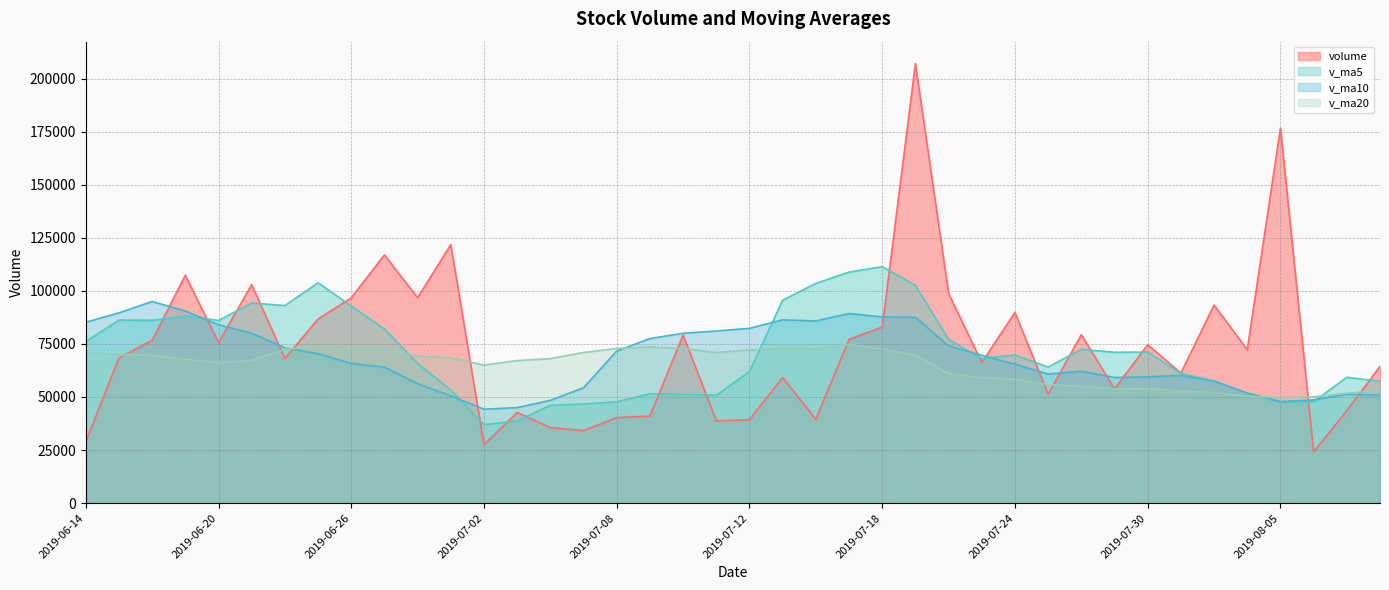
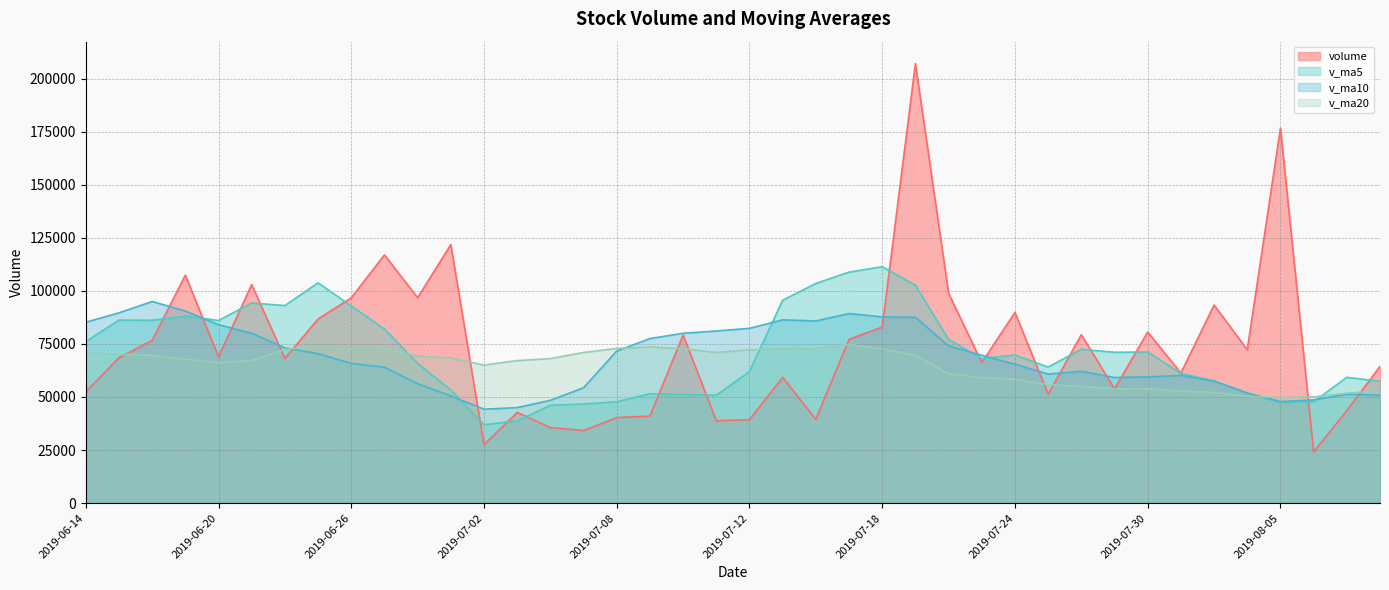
  {
    "volume": {
-     "2019-06-14": 29000,
-     "2019-06-20": 76000,
+     "2019-06-14": 52000,
+     "2019-06-20": 69000,
      "2019-06-26": 97000,
      "2019-07-02": 28000,
      "2019-07-08": 40000,
      "2019-07-12": 39000,
      "2019-07-18": 83000,
      "2019-07-24": 90000,
-     "2019-07-30": 75000,
+     "2019-07-30": 81000,
      "2019-08-05": 177000
    }
  }
